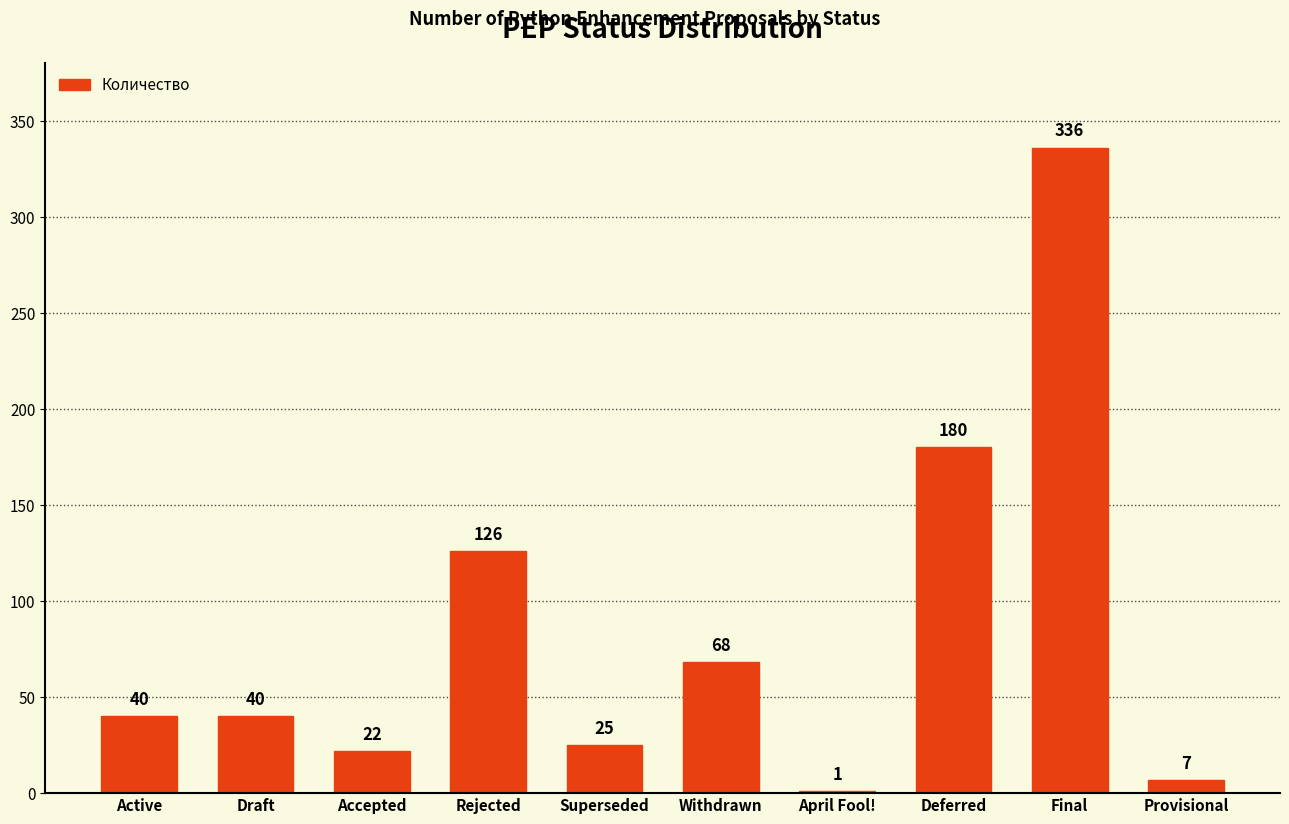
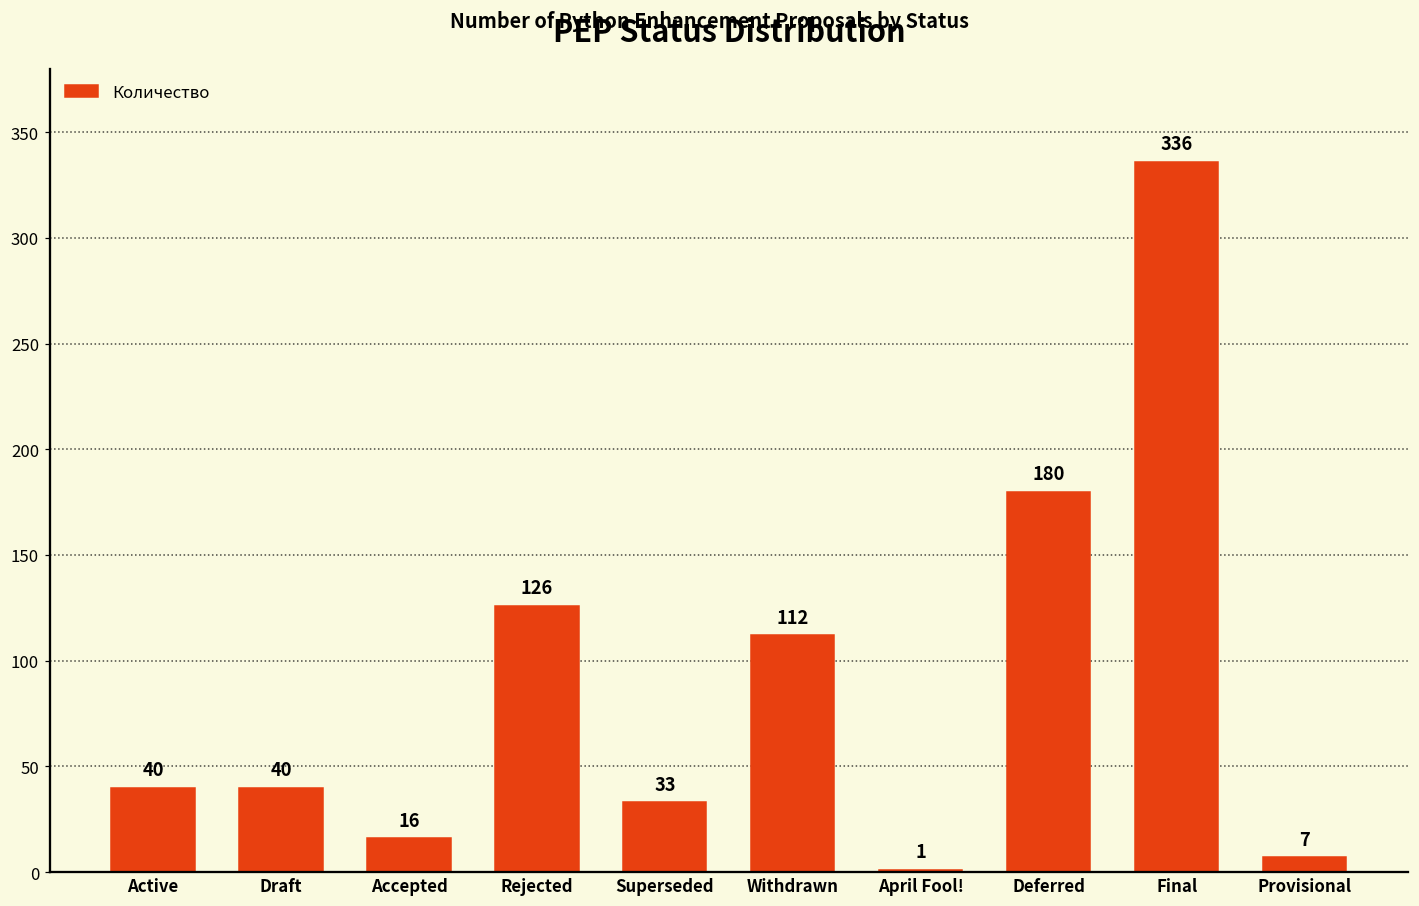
  {
    "Active": 40,
    "Draft": 40,
-   "Accepted": 22,
+   "Accepted": 16,
    "Rejected": 126,
-   "Superseded": 25,
-   "Withdrawn": 68,
+   "Superseded": 33,
+   "Withdrawn": 112,
    "April Fool!": 1,
    "Deferred": 180,
    "Final": 336,
    "Provisional": 7
  }
